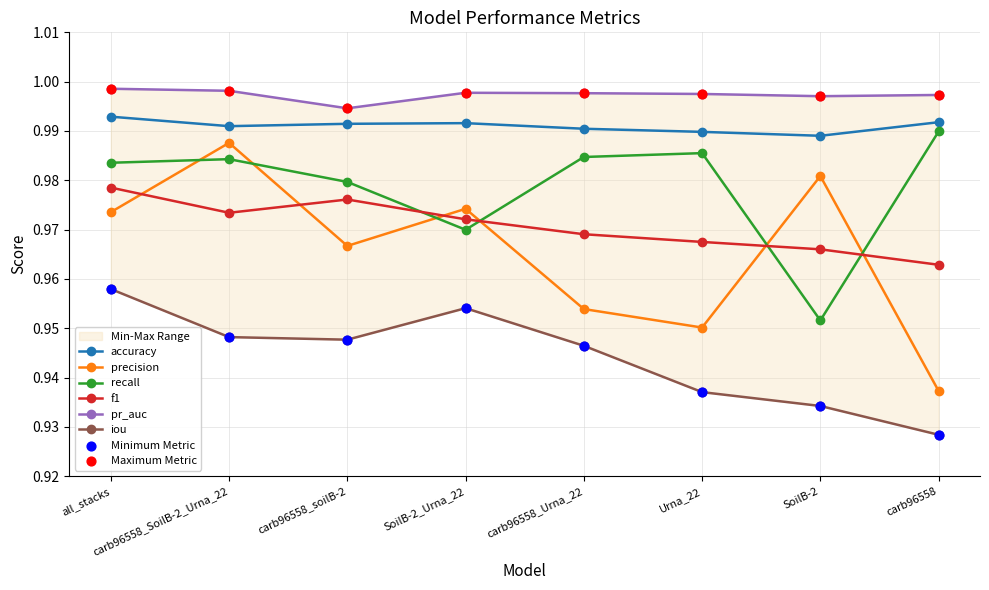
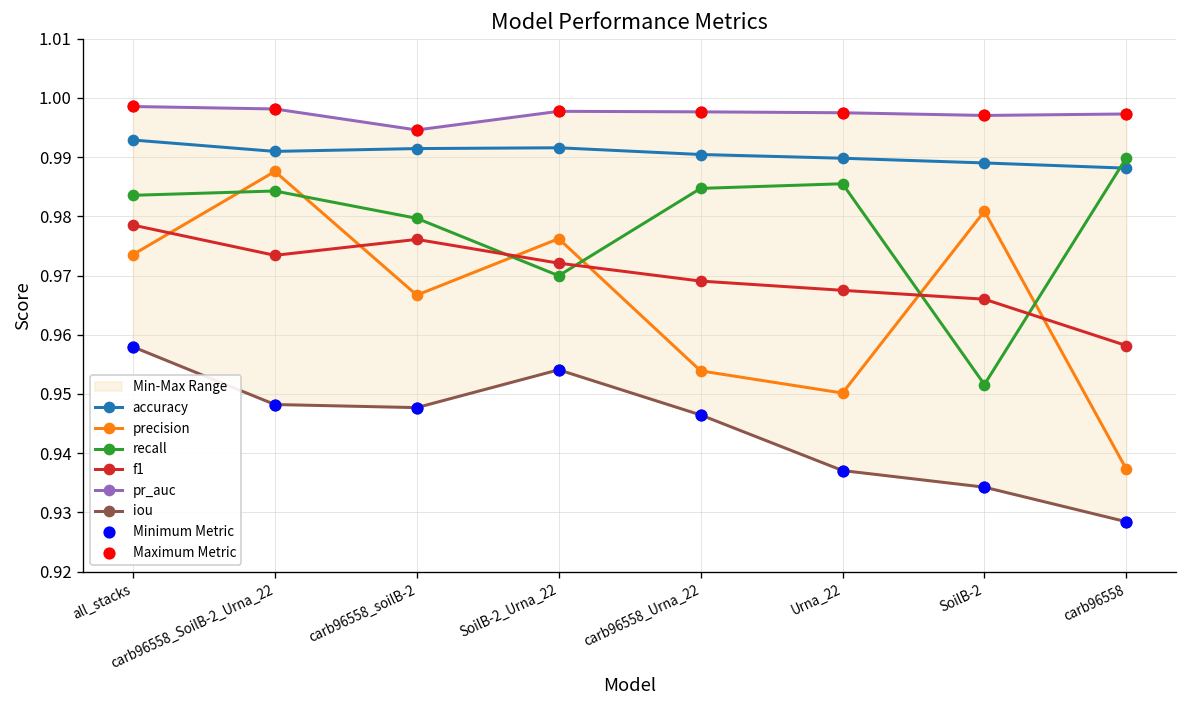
  {
    "accuracy": {
      "all_stacks": 0.993,
      "carb96558_SoilB-2_Urna_22": 0.991,
      "carb96558_soilB-2": 0.991,
      "SoilB-2_Urna_22": 0.992,
      "carb96558_Urna_22": 0.990,
      "Urna_22": 0.990,
      "SoilB-2": 0.989,
-     "carb96558": 0.992
+     "carb96558": 0.988
    },
    "precision": {
      "all_stacks": 0.974,
      "carb96558_SoilB-2_Urna_22": 0.988,
      "carb96558_soilB-2": 0.967,
-     "SoilB-2_Urna_22": 0.974,
+     "SoilB-2_Urna_22": 0.976,
      "carb96558_Urna_22": 0.954,
      "Urna_22": 0.950,
      "SoilB-2": 0.981,
      "carb96558": 0.937
    },
    "recall": {
      "all_stacks": 0.984,
      "carb96558_SoilB-2_Urna_22": 0.984,
      "carb96558_soilB-2": 0.980,
      "SoilB-2_Urna_22": 0.970,
      "carb96558_Urna_22": 0.985,
      "Urna_22": 0.986,
      "SoilB-2": 0.952,
      "carb96558": 0.990
    },
    "f1": {
      "all_stacks": 0.979,
      "carb96558_SoilB-2_Urna_22": 0.973,
      "carb96558_soilB-2": 0.976,
      "SoilB-2_Urna_22": 0.972,
      "carb96558_Urna_22": 0.969,
      "Urna_22": 0.968,
      "SoilB-2": 0.966,
-     "carb96558": 0.963
+     "carb96558": 0.958
    },
    "Maximum Metric": {
      "all_stacks": 0.999,
      "carb96558_SoilB-2_Urna_22": 0.998,
      "carb96558_soilB-2": 0.995,
      "SoilB-2_Urna_22": 0.998,
      "carb96558_Urna_22": 0.998,
      "Urna_22": 0.998,
      "SoilB-2": 0.997,
      "carb96558": 0.997
    },
    "Minimum Metric": {
      "all_stacks": 0.958,
      "carb96558_SoilB-2_Urna_22": 0.948,
      "carb96558_soilB-2": 0.948,
      "SoilB-2_Urna_22": 0.954,
      "carb96558_Urna_22": 0.946,
      "Urna_22": 0.937,
      "SoilB-2": 0.934,
      "carb96558": 0.928
    }
  }
